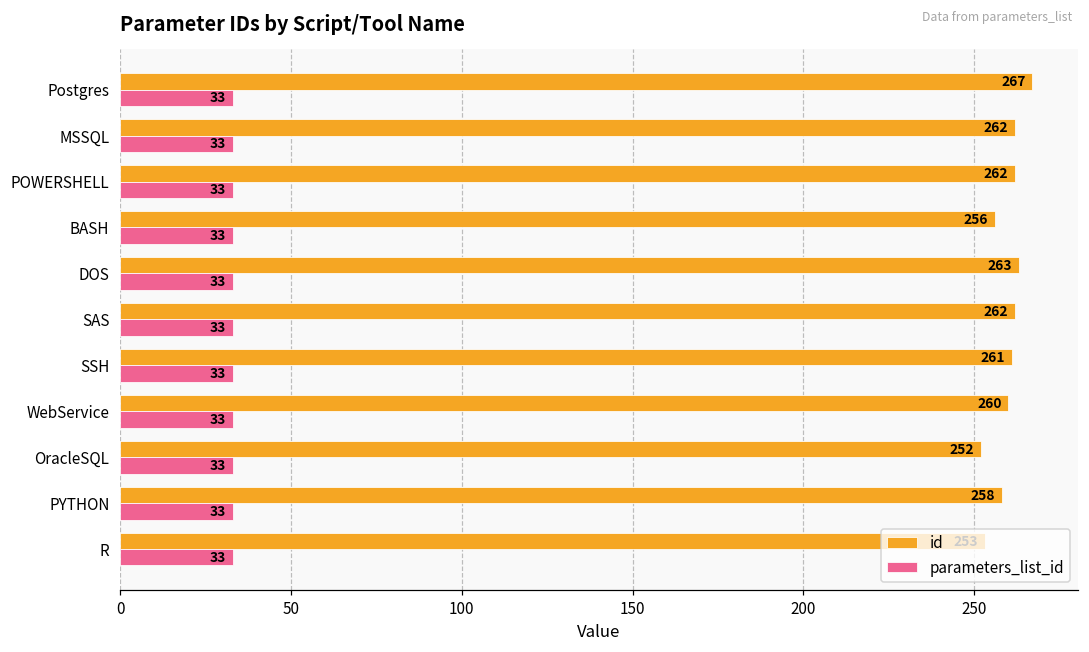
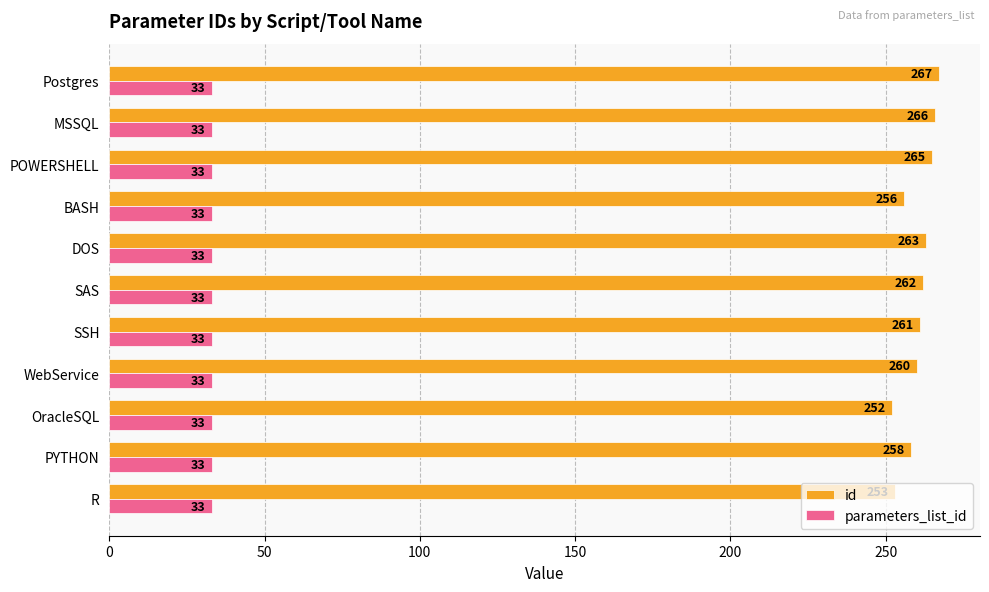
  {
    "id": {
      "Postgres": 267,
-     "MSSQL": 262,
-     "POWERSHELL": 262,
+     "MSSQL": 266,
+     "POWERSHELL": 265,
      "BASH": 256,
      "DOS": 263,
      "SAS": 262,
      "SSH": 261,
      "WebService": 260,
      "OracleSQL": 252,
      "PYTHON": 258
    },
    "parameters_list_id": {
      "Postgres": 33,
      "MSSQL": 33,
      "POWERSHELL": 33,
      "BASH": 33,
      "DOS": 33,
      "SAS": 33,
      "SSH": 33,
      "WebService": 33,
      "OracleSQL": 33,
      "PYTHON": 33,
      "R": 33
    }
  }
